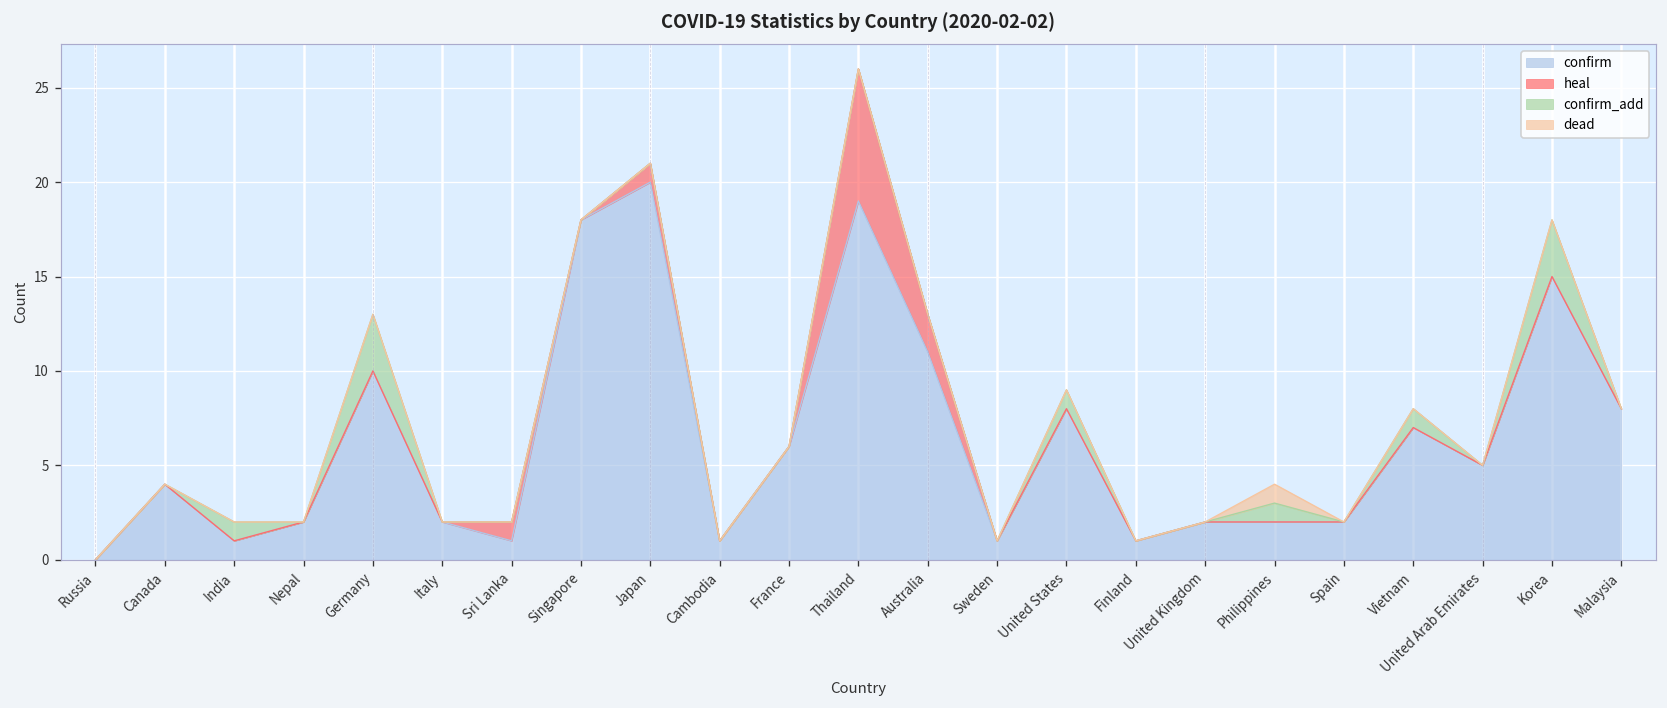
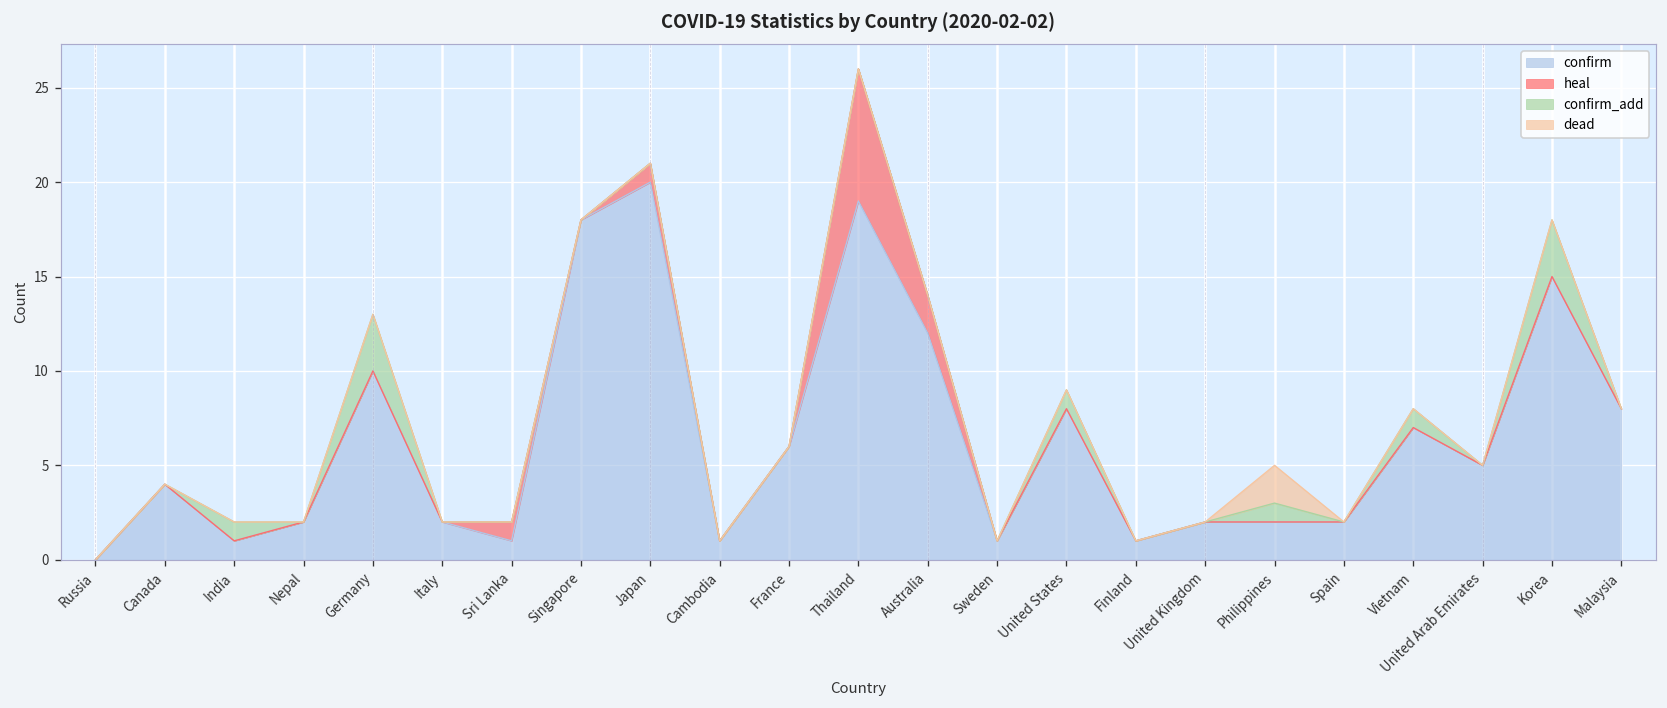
  {
    "confirm": {
      "Sri Lanka": 1,
      "Japan": 20,
      "Thailand": 19,
-     "Australia": 11
+     "Australia": 12
    },
    "confirm_add": {
      "Philippines": 1
    },
    "dead": {
-     "Philippines": 1
+     "Philippines": 2
    }
  }
